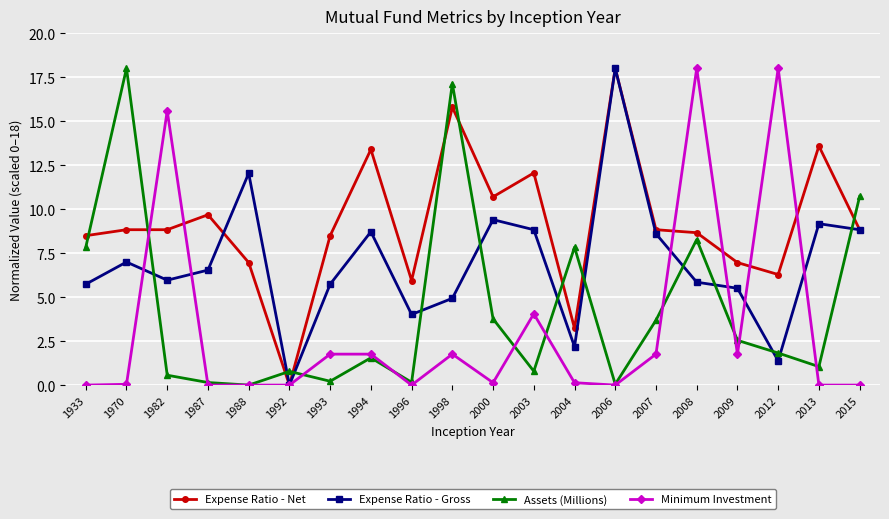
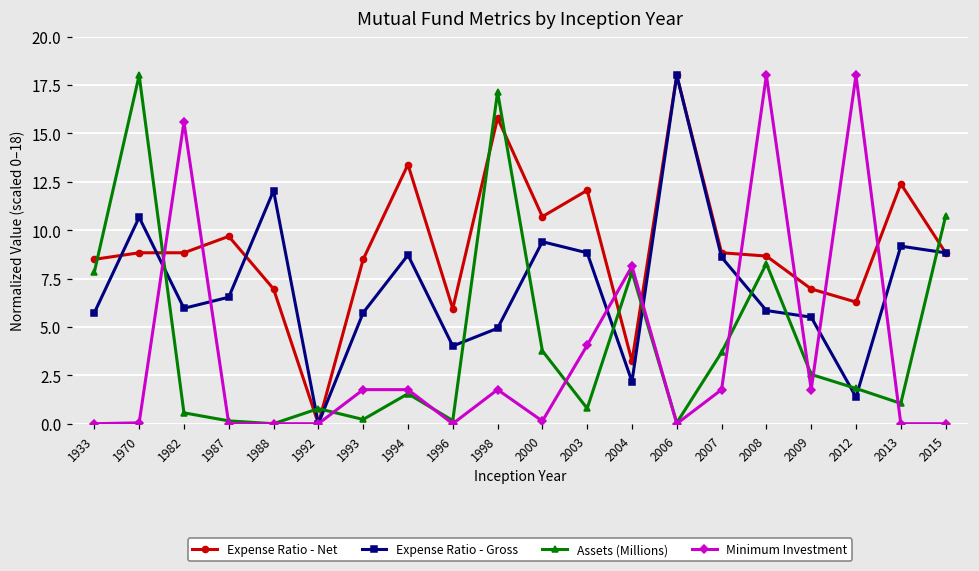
  {
    "Expense Ratio - Net": {
      "1933": 8.5,
      "1970": 8.8,
      "1982": 8.8,
      "1987": 9.7,
      "1988": 7.0,
      "1993": 8.5,
      "1994": 13.4,
      "1996": 5.9,
      "1998": 15.8,
      "2000": 10.7,
      "2003": 12.1,
      "2004": 3.2,
      "2007": 8.8,
      "2008": 8.7,
      "2009": 7.0,
      "2012": 6.3,
-     "2013": 13.6
+     "2013": 12.4
    },
    "Expense Ratio - Gross": {
      "1933": 5.7,
-     "1970": 7.0,
+     "1970": 10.7,
      "1982": 6.0,
      "1987": 6.5,
      "1988": 12.0,
      "1993": 5.7,
      "1994": 8.7,
      "1996": 4.0,
      "1998": 4.9,
      "2000": 9.4,
      "2003": 8.8,
      "2004": 2.2,
      "2007": 8.6,
      "2008": 5.8,
      "2009": 5.5,
      "2012": 1.4,
      "2013": 9.2
    },
    "Assets (Millions)": {
      "1933": 7.8,
      "1970": 18.0,
      "1982": 0.6,
      "1987": 0.1,
      "1992": 0.8,
      "1993": 0.2,
      "1994": 1.5,
      "1996": 0.2,
      "1998": 17.1,
      "2000": 3.8,
      "2003": 0.8,
      "2004": 7.8,
      "2007": 3.7,
      "2008": 8.3,
      "2009": 2.5,
      "2012": 1.8,
      "2013": 1.0,
      "2015": 10.7
    },
    "Minimum Investment": {
      "1933": 0.0,
      "1970": 0.0,
      "1982": 15.6,
      "1987": 0.0,
      "1993": 1.8,
      "1994": 1.8,
      "1996": 0.0,
      "1998": 1.8,
      "2000": 0.1,
      "2003": 4.1,
-     "2004": 0.1,
+     "2004": 8.1,
      "2007": 1.8,
      "2008": 18.0,
      "2009": 1.8,
      "2012": 18.0,
      "2013": 0.0,
      "2015": 0.0
    }
  }
